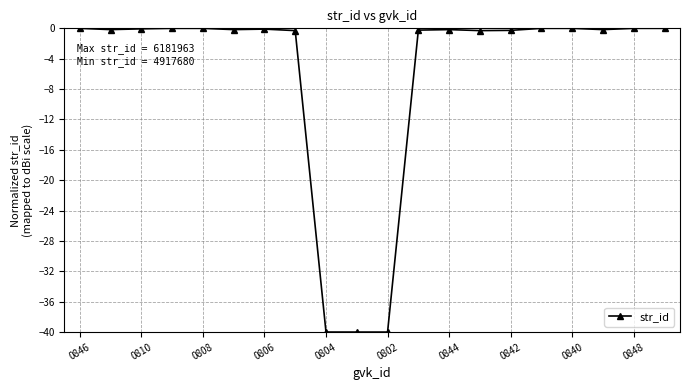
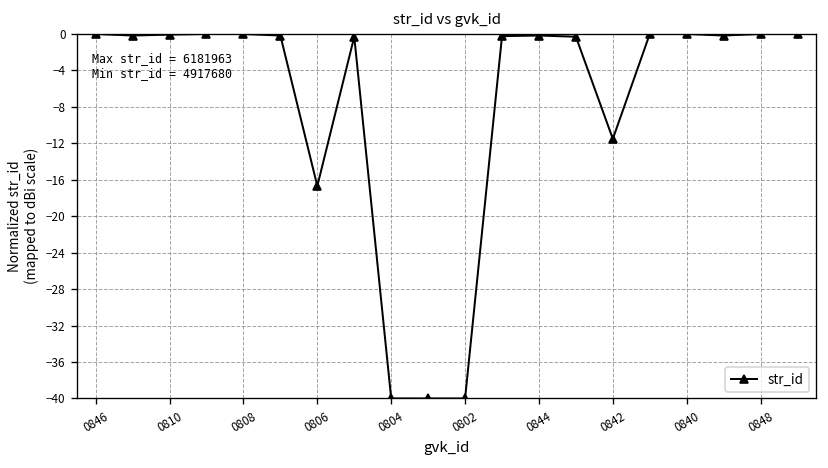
  {
    "0846": 0,
    "0810": 0,
    "0808": 0,
-   "0806": 0,
+   "0806": -17,
    "0804": -40,
    "0802": -40,
    "0844": 0,
-   "0842": 0,
+   "0842": -12,
    "0840": 0,
    "0848": 0
  }
